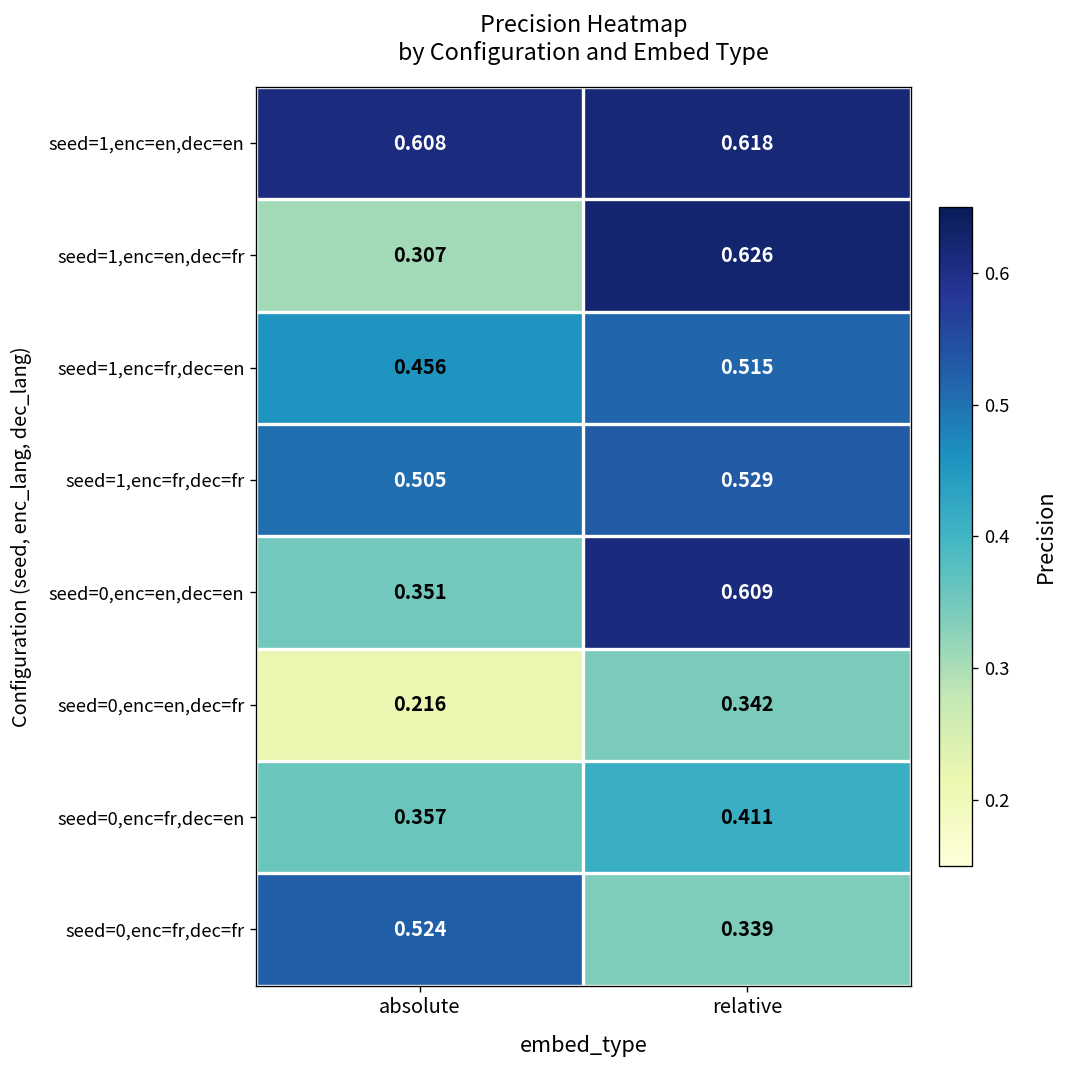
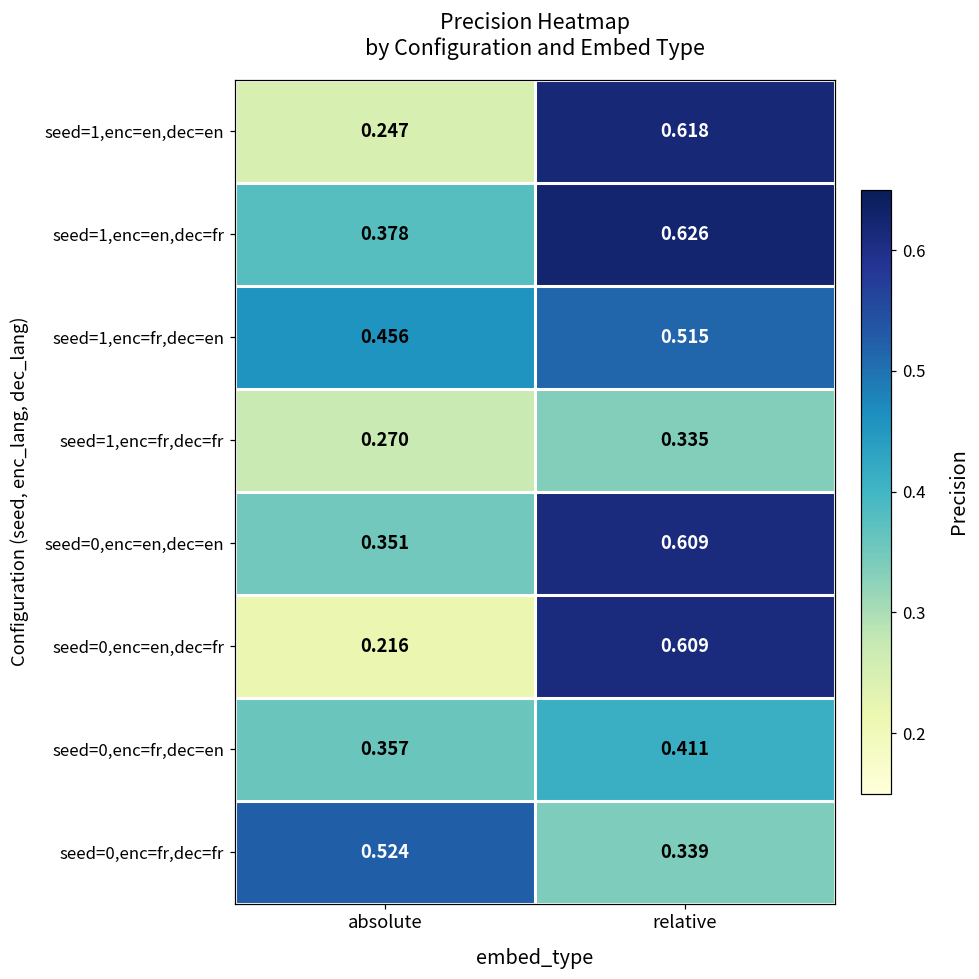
  {
    "seed=1,enc=en,dec=en": {
-     "absolute": 0.608,
+     "absolute": 0.247,
      "relative": 0.618
    },
    "seed=1,enc=en,dec=fr": {
-     "absolute": 0.307,
+     "absolute": 0.378,
      "relative": 0.626
    },
    "seed=1,enc=fr,dec=en": {
      "absolute": 0.456,
      "relative": 0.515
    },
    "seed=1,enc=fr,dec=fr": {
-     "absolute": 0.505,
-     "relative": 0.529
+     "absolute": 0.270,
+     "relative": 0.335
    },
    "seed=0,enc=en,dec=en": {
      "absolute": 0.351,
      "relative": 0.609
    },
    "seed=0,enc=en,dec=fr": {
      "absolute": 0.216,
-     "relative": 0.342
+     "relative": 0.609
    },
    "seed=0,enc=fr,dec=en": {
      "absolute": 0.357,
      "relative": 0.411
    },
    "seed=0,enc=fr,dec=fr": {
      "absolute": 0.524,
      "relative": 0.339
    }
  }
